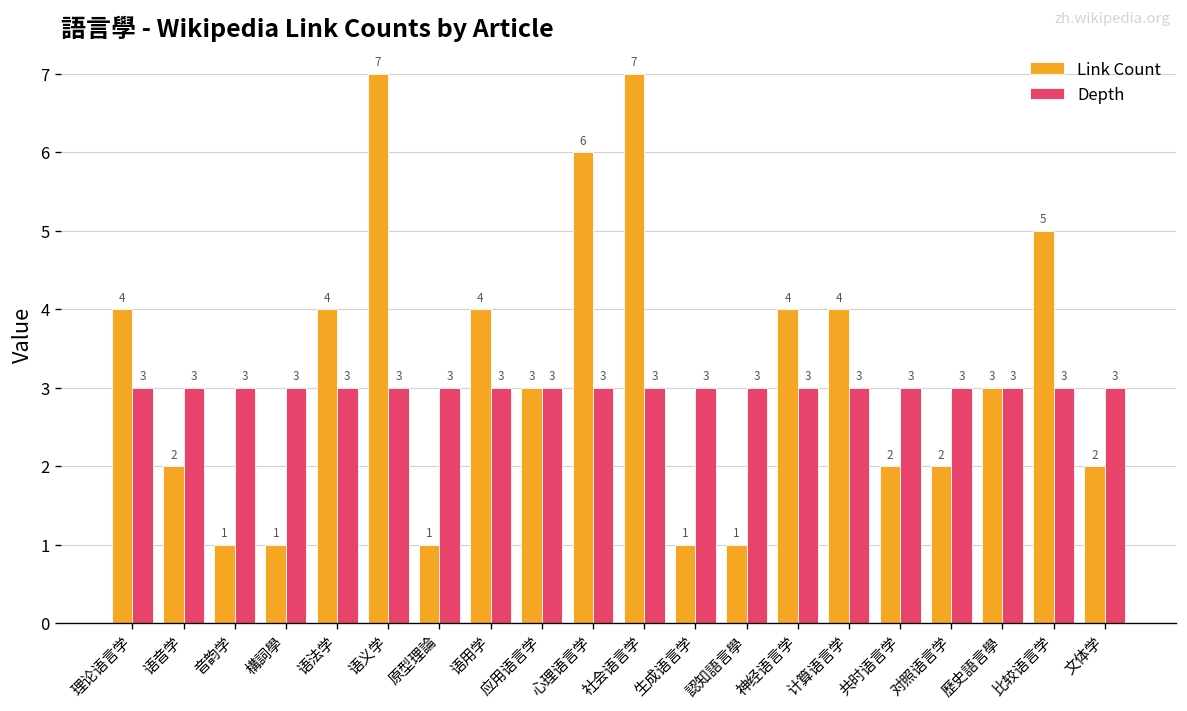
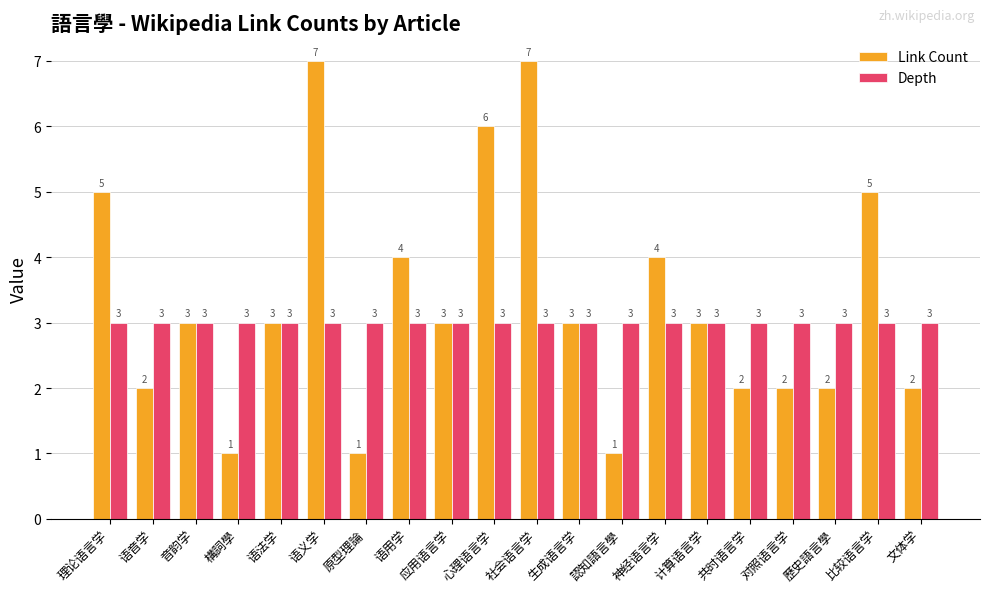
  {
    "Link Count": {
-     "理论语言学": 4,
+     "理论语言学": 5,
      "语音学": 2,
-     "音韵学": 1,
+     "音韵学": 3,
      "構詞學": 1,
-     "语法学": 4,
+     "语法学": 3,
      "语义学": 7,
      "原型理論": 1,
      "语用学": 4,
      "应用语言学": 3,
      "心理语言学": 6,
      "社会语言学": 7,
-     "生成语言学": 1,
+     "生成语言学": 3,
      "認知語言學": 1,
      "神经语言学": 4,
-     "计算语言学": 4,
+     "计算语言学": 3,
      "共时语言学": 2,
      "对照语言学": 2,
-     "歷史語言學": 3,
+     "歷史語言學": 2,
      "比较语言学": 5,
      "文体学": 2
    },
    "Depth": {
      "理论语言学": 3,
      "语音学": 3,
      "音韵学": 3,
      "構詞學": 3,
      "语法学": 3,
      "语义学": 3,
      "原型理論": 3,
      "语用学": 3,
      "应用语言学": 3,
      "心理语言学": 3,
      "社会语言学": 3,
      "生成语言学": 3,
      "認知語言學": 3,
      "神经语言学": 3,
      "计算语言学": 3,
      "共时语言学": 3,
      "对照语言学": 3,
      "歷史語言學": 3,
      "比较语言学": 3,
      "文体学": 3
    }
  }
